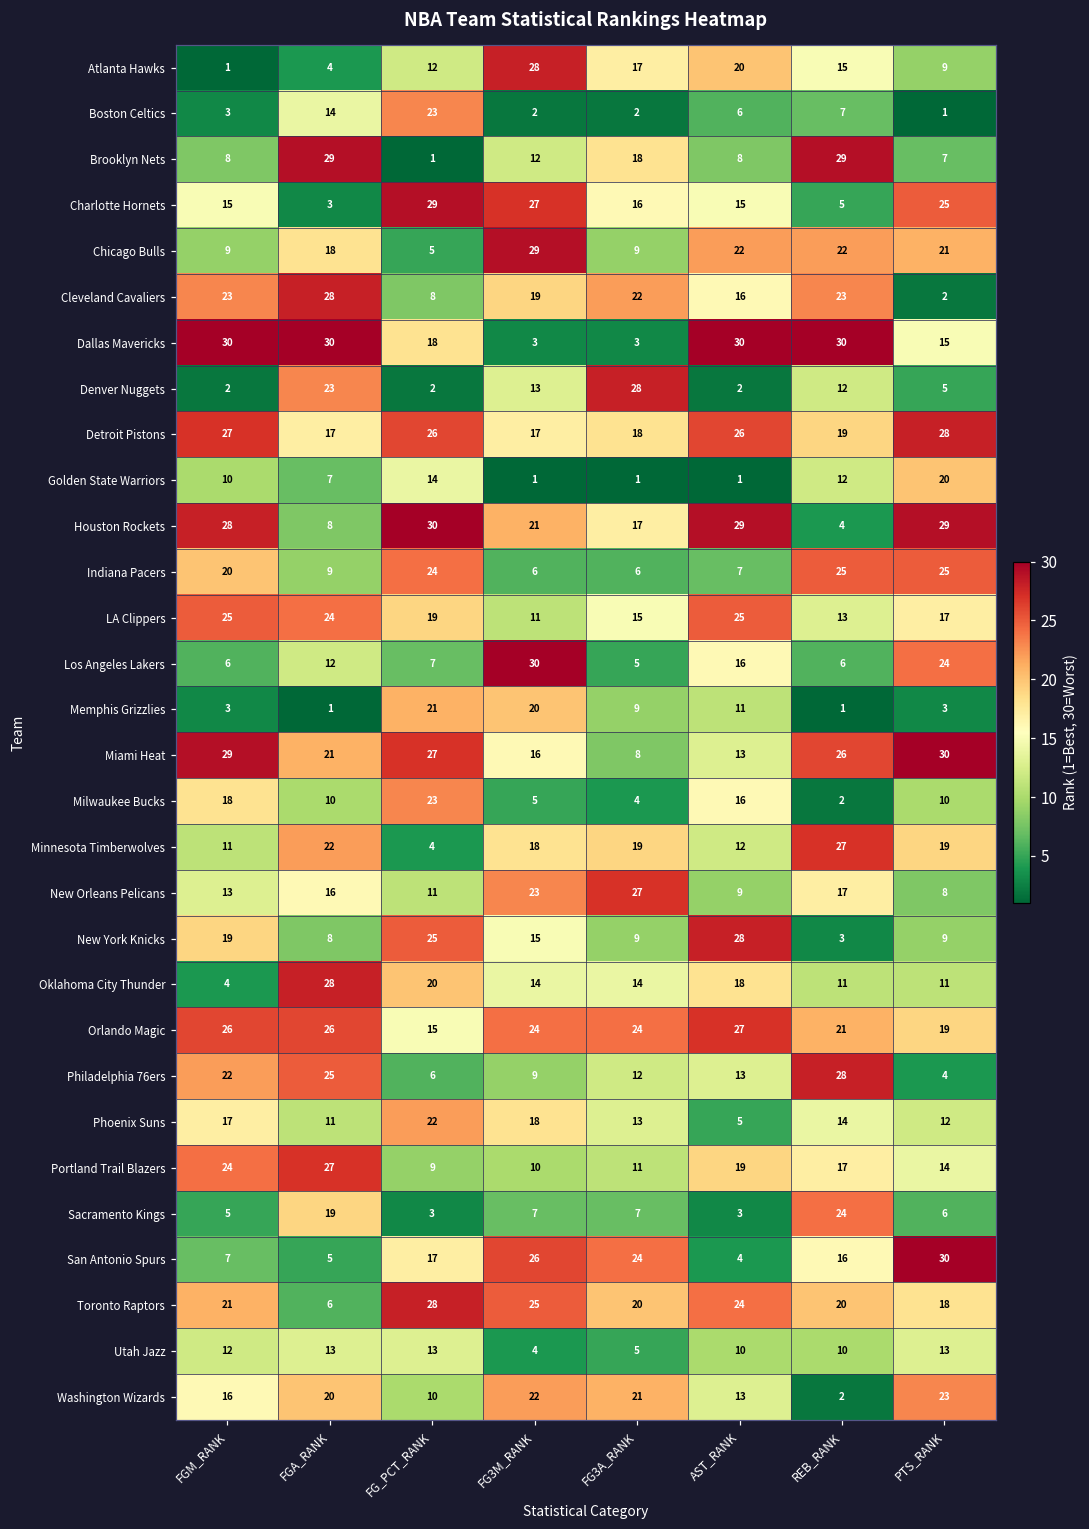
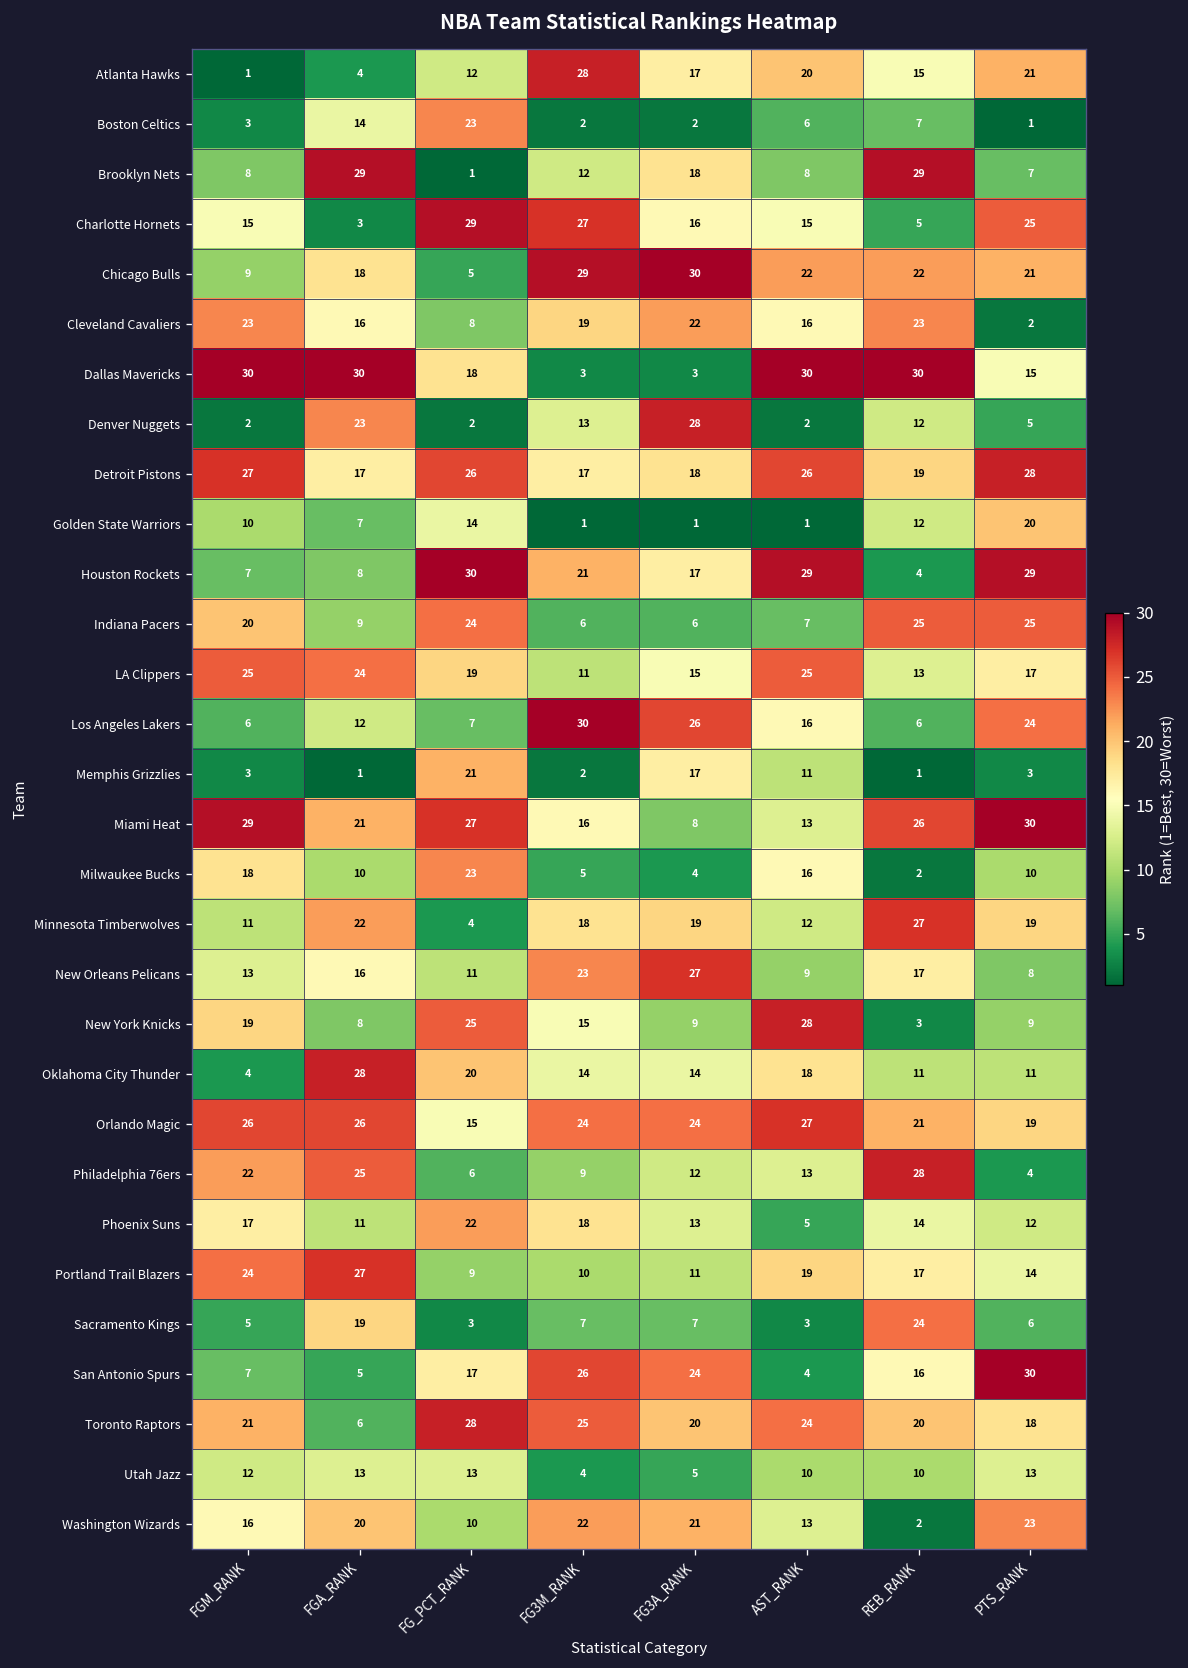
  {
    "Atlanta Hawks": {
      "FGM_RANK": 1,
      "FGA_RANK": 4,
      "FG_PCT_RANK": 12,
      "FG3M_RANK": 28,
      "FG3A_RANK": 17,
      "AST_RANK": 20,
      "REB_RANK": 15,
-     "PTS_RANK": 9
+     "PTS_RANK": 21
    },
    "Chicago Bulls": {
      "FGM_RANK": 9,
      "FGA_RANK": 18,
      "FG_PCT_RANK": 5,
      "FG3M_RANK": 29,
-     "FG3A_RANK": 9,
+     "FG3A_RANK": 30,
      "AST_RANK": 22,
      "REB_RANK": 22,
      "PTS_RANK": 21
    },
    "Cleveland Cavaliers": {
      "FGM_RANK": 23,
-     "FGA_RANK": 28,
+     "FGA_RANK": 16,
      "FG_PCT_RANK": 8,
      "FG3M_RANK": 19,
      "FG3A_RANK": 22,
      "AST_RANK": 16,
      "REB_RANK": 23,
      "PTS_RANK": 2
    },
    "Houston Rockets": {
-     "FGM_RANK": 28,
+     "FGM_RANK": 7,
      "FGA_RANK": 8,
      "FG_PCT_RANK": 30,
      "FG3M_RANK": 21,
      "FG3A_RANK": 17,
      "AST_RANK": 29,
      "REB_RANK": 4,
      "PTS_RANK": 29
    },
    "Los Angeles Lakers": {
      "FGM_RANK": 6,
      "FGA_RANK": 12,
      "FG_PCT_RANK": 7,
      "FG3M_RANK": 30,
-     "FG3A_RANK": 5,
+     "FG3A_RANK": 26,
      "AST_RANK": 16,
      "REB_RANK": 6,
      "PTS_RANK": 24
    },
    "Memphis Grizzlies": {
      "FGM_RANK": 3,
      "FGA_RANK": 1,
      "FG_PCT_RANK": 21,
-     "FG3M_RANK": 20,
-     "FG3A_RANK": 9,
+     "FG3M_RANK": 2,
+     "FG3A_RANK": 17,
      "AST_RANK": 11,
      "REB_RANK": 1,
      "PTS_RANK": 3
    }
  }
